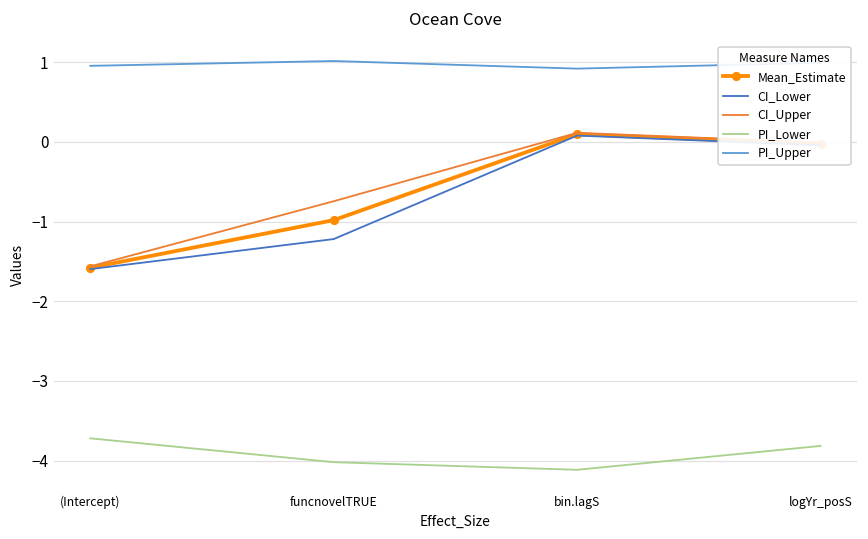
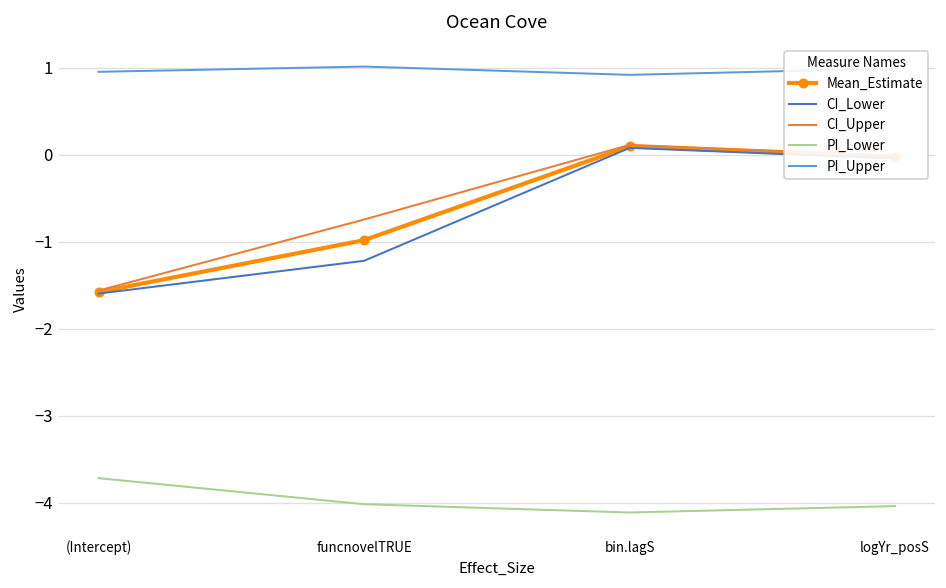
  {
    "PI_Lower": {
      "(Intercept)": -3.7,
      "funcnovelTRUE": -4.0,
      "bin.lagS": -4.1,
-     "logYr_posS": -3.8
+     "logYr_posS": -4.0
    }
  }
